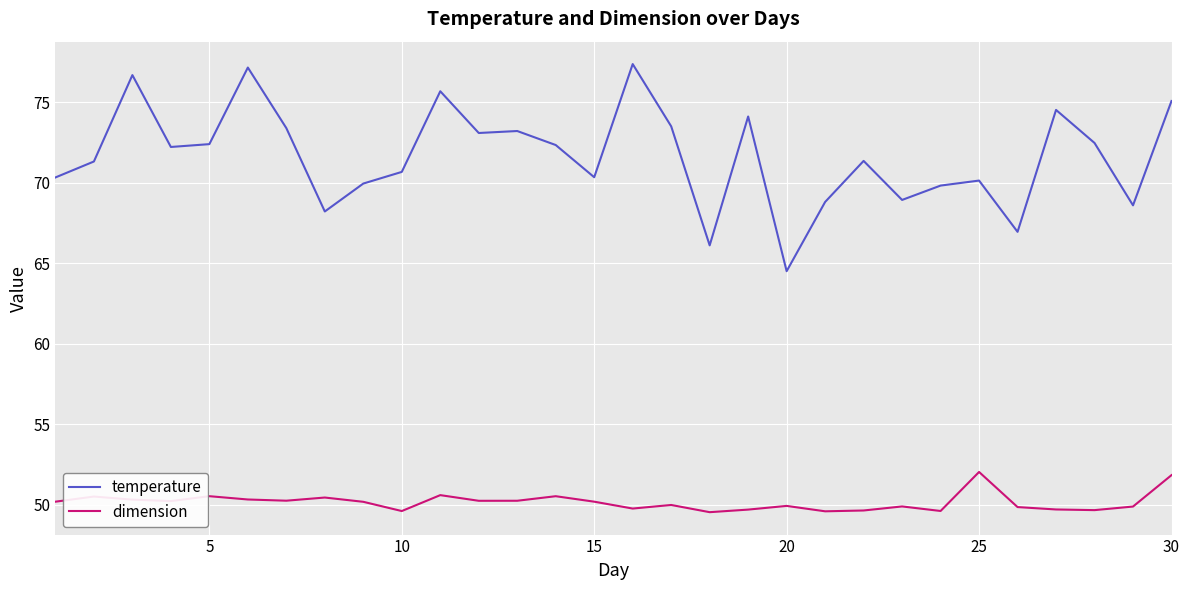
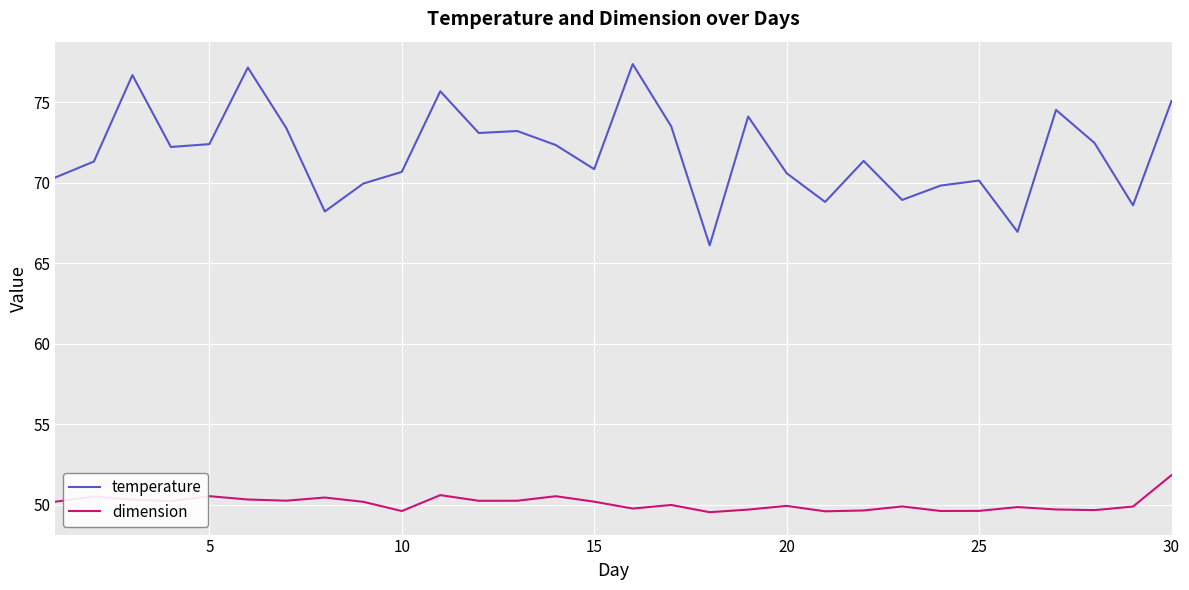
  {
    "temperature": {
      "5": 72.4,
      "10": 70.7,
-     "15": 70.3,
-     "20": 64.5,
+     "15": 70.8,
+     "20": 70.6,
      "25": 70.1,
      "30": 75.1
    },
    "dimension": {
      "5": 50.5,
      "10": 49.6,
      "15": 50.2,
      "20": 49.9,
-     "25": 52.0,
+     "25": 49.6,
      "30": 51.8
    }
  }
